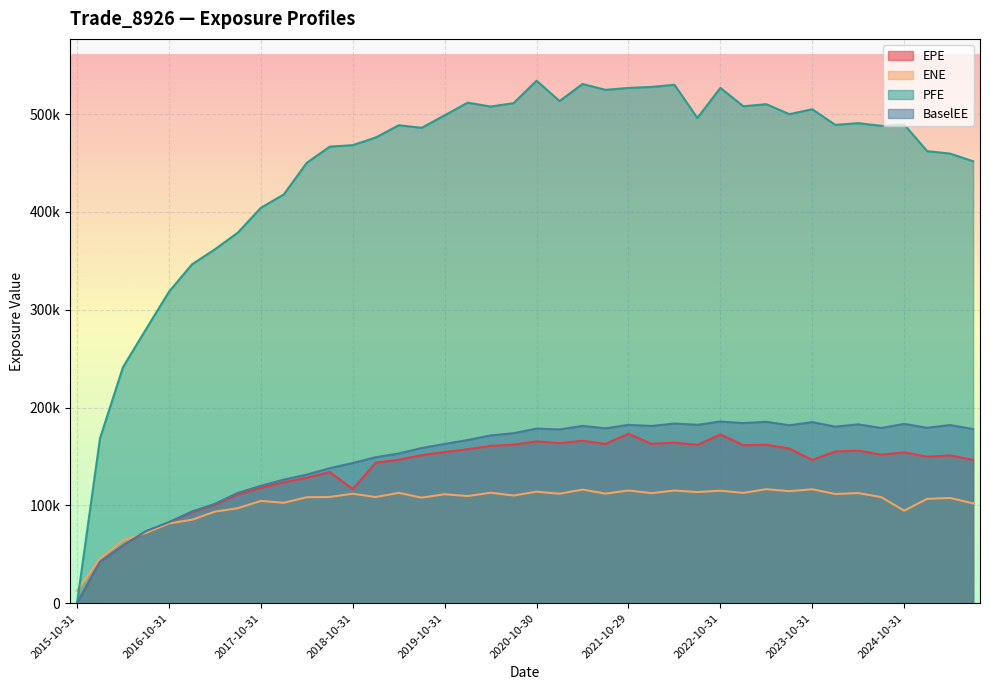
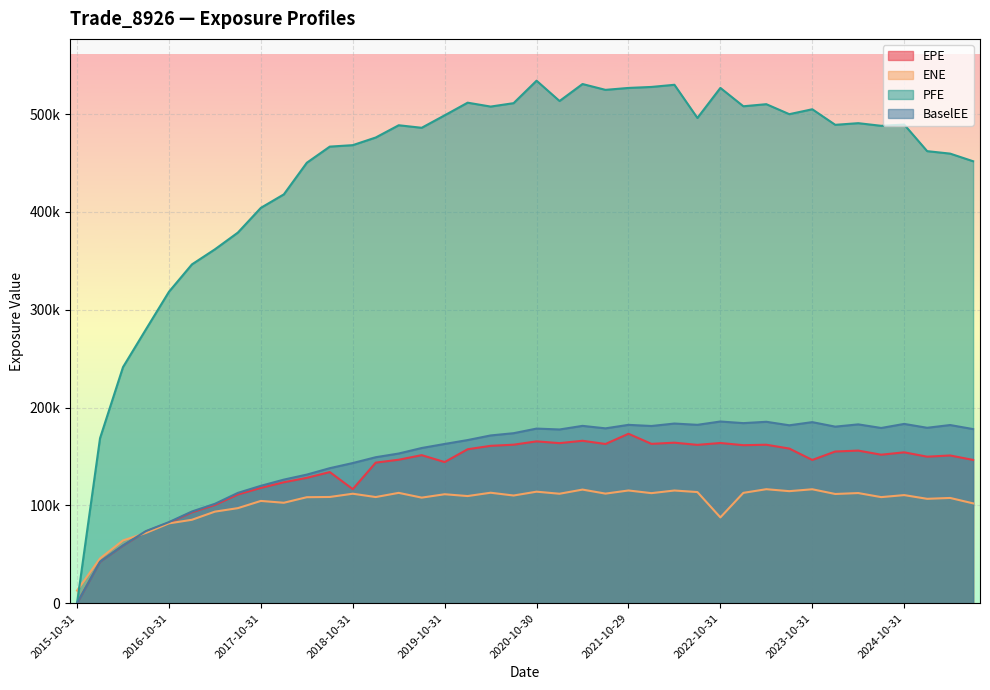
  {
    "EPE": {
      "2018-10-31": 120000,
-     "2019-10-31": 150000,
+     "2019-10-31": 140000,
      "2020-10-30": 170000,
      "2021-10-29": 170000,
-     "2022-10-31": 170000,
+     "2022-10-31": 160000,
      "2023-10-31": 150000,
      "2024-10-31": 150000
    },
    "ENE": {
      "2015-10-31": 10000,
      "2017-10-31": 100000,
      "2018-10-31": 110000,
      "2019-10-31": 110000,
      "2020-10-30": 110000,
      "2021-10-29": 120000,
-     "2022-10-31": 110000,
+     "2022-10-31": 90000,
      "2023-10-31": 120000,
-     "2024-10-31": 90000
+     "2024-10-31": 110000
    }
  }
